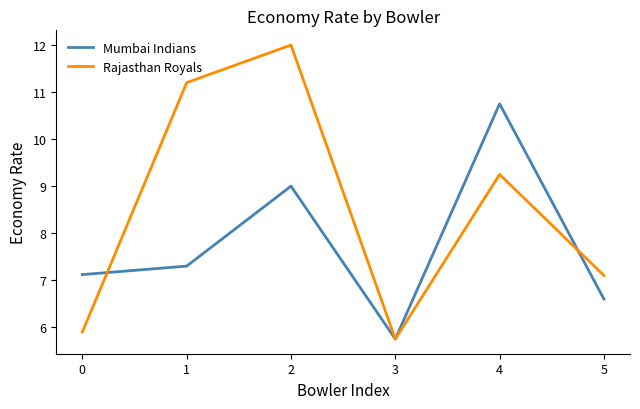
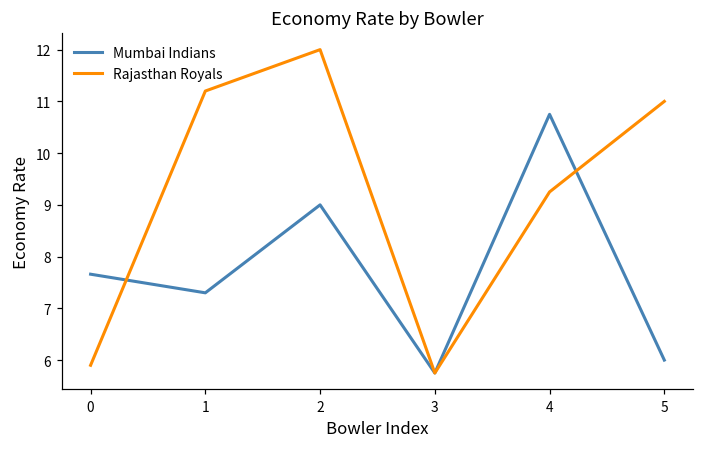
  {
    "Mumbai Indians": {
-     "0": 7.1,
+     "0": 7.7,
      "1": 7.3,
      "2": 9.0,
      "4": 10.8,
-     "5": 6.6
+     "5": 6.0
    },
    "Rajasthan Royals": {
      "0": 5.9,
      "1": 11.2,
      "2": 12.0,
      "4": 9.3,
-     "5": 7.1
+     "5": 11.0
    }
  }
